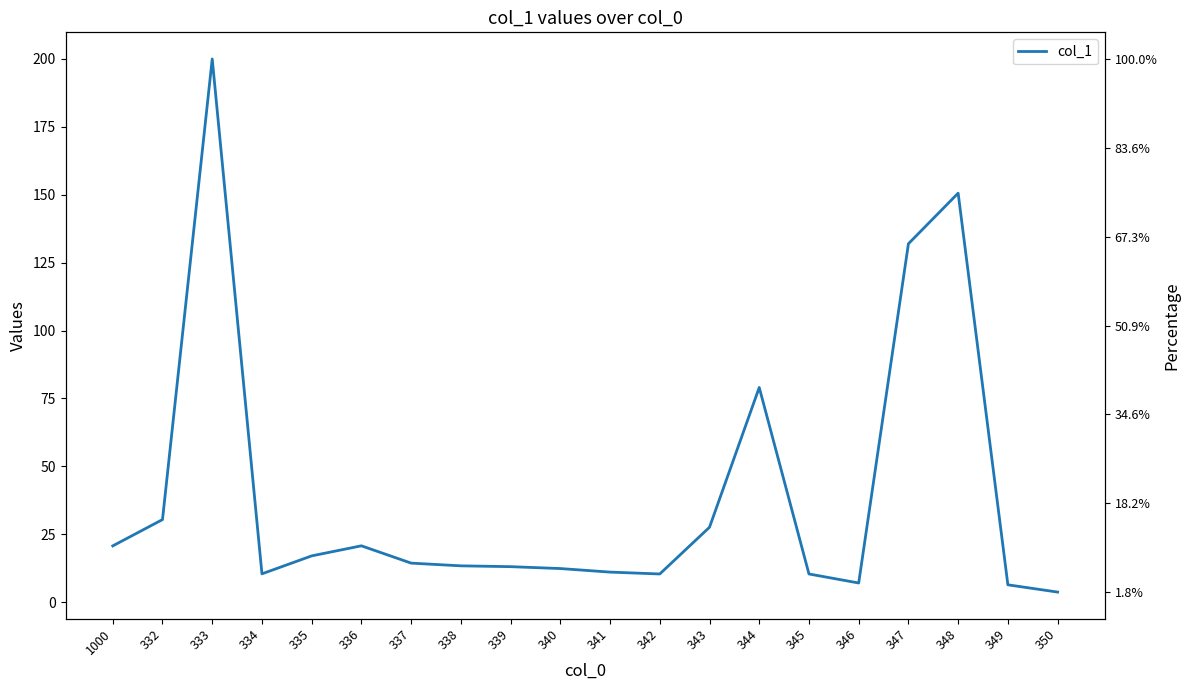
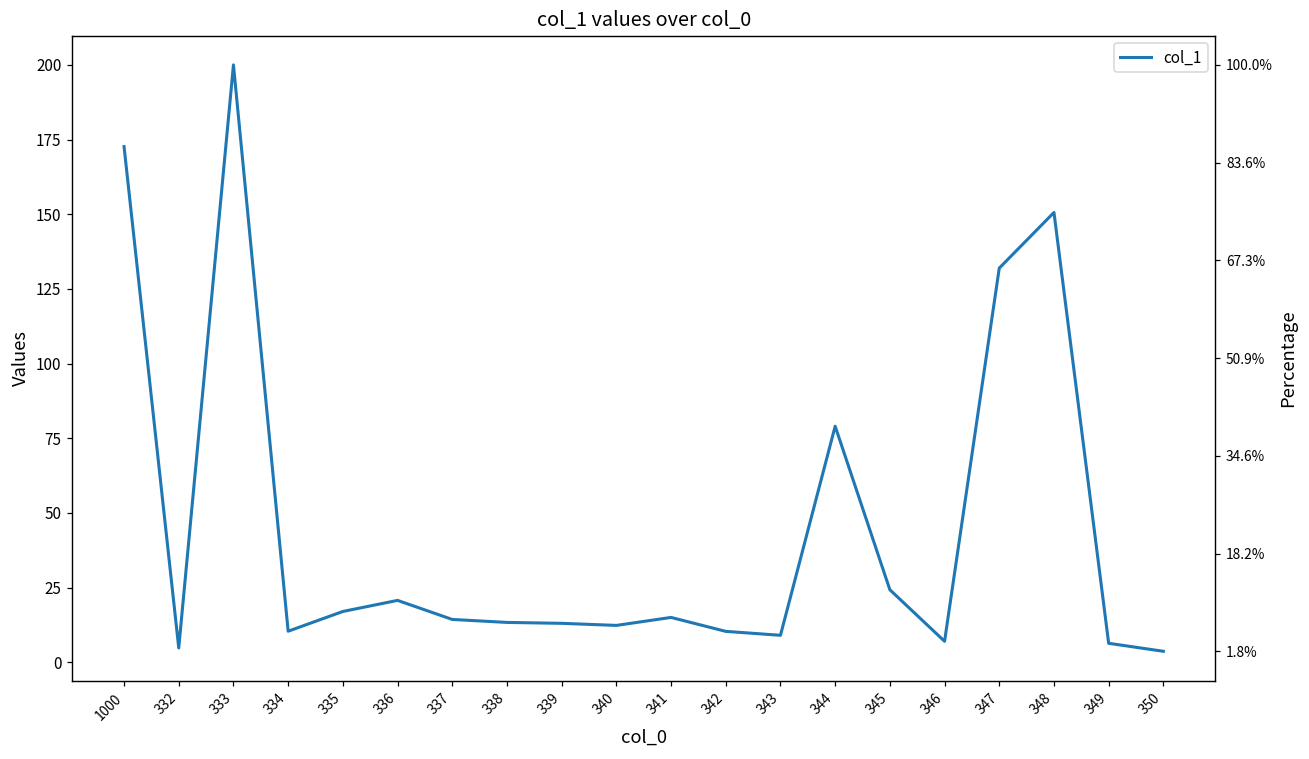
  {
-   "1000": 21,
-   "332": 30,
+   "1000": 173,
+   "332": 5,
    "333": 200,
    "334": 10,
    "335": 17,
    "336": 21,
    "337": 14,
    "338": 13,
    "339": 13,
    "340": 12,
-   "341": 11,
+   "341": 15,
    "342": 10,
-   "343": 28,
+   "343": 9,
    "344": 79,
-   "345": 10,
+   "345": 24,
    "346": 7,
    "347": 132,
    "348": 151,
    "349": 6,
    "350": 4
  }
